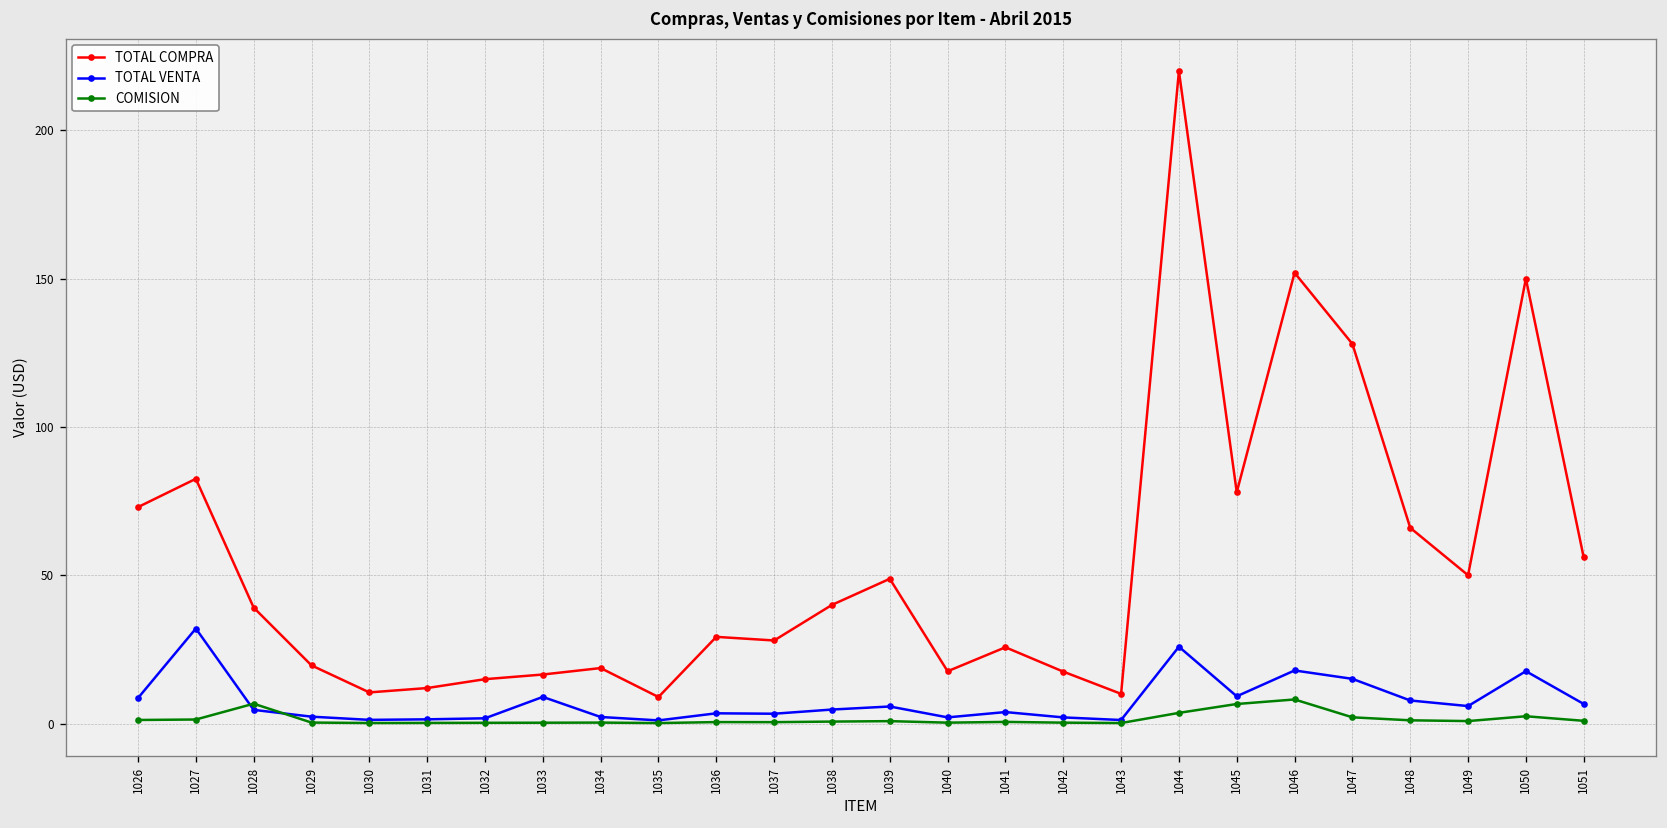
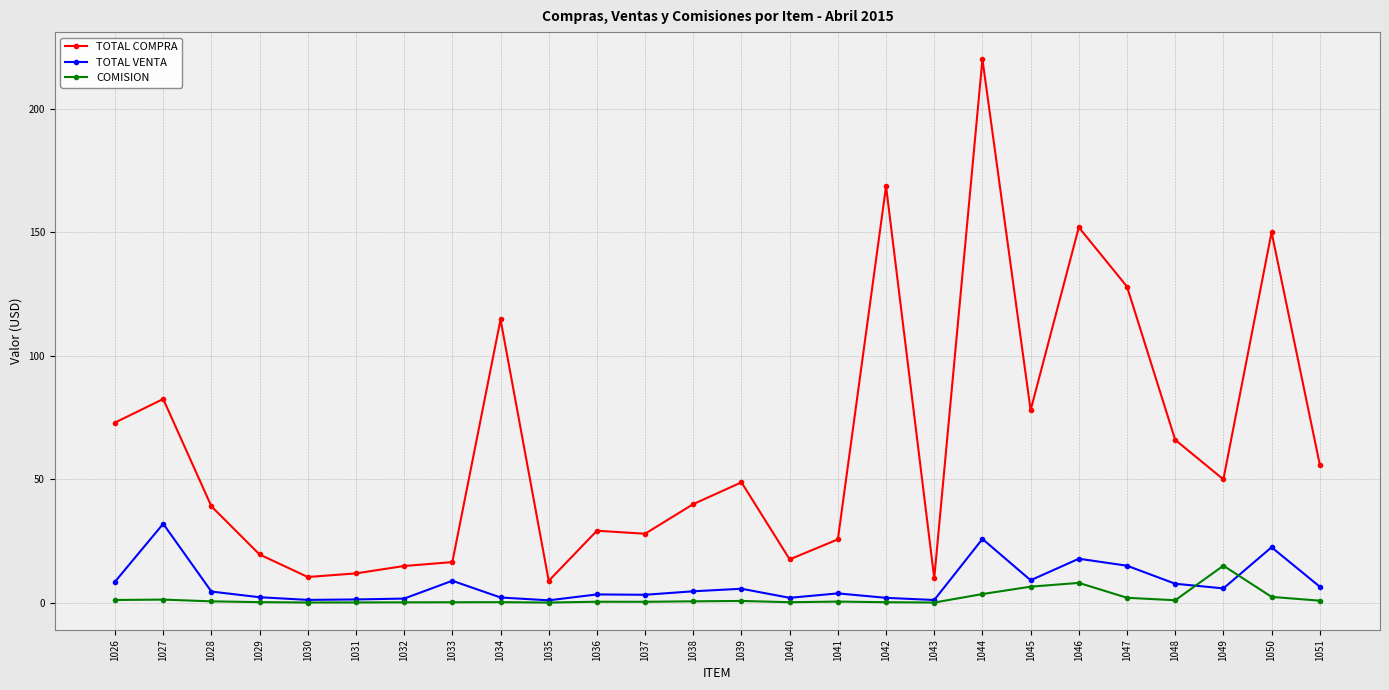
  {
    "TOTAL COMPRA": {
      "1026": 73,
      "1027": 83,
      "1028": 39,
      "1029": 20,
      "1030": 10,
      "1031": 12,
      "1032": 15,
      "1033": 17,
-     "1034": 19,
+     "1034": 115,
      "1035": 9,
      "1036": 29,
      "1037": 28,
      "1038": 40,
      "1039": 49,
      "1040": 18,
      "1041": 26,
-     "1042": 18,
+     "1042": 169,
      "1043": 10,
      "1044": 220,
      "1045": 78,
      "1046": 152,
      "1047": 128,
      "1048": 66,
      "1049": 50,
      "1050": 150,
      "1051": 56
    },
    "TOTAL VENTA": {
      "1026": 9,
      "1027": 32,
      "1028": 5,
      "1029": 2,
      "1030": 1,
      "1031": 1,
      "1032": 2,
      "1033": 9,
      "1034": 2,
      "1036": 3,
      "1037": 3,
      "1038": 5,
      "1039": 6,
      "1040": 2,
      "1041": 4,
      "1042": 2,
      "1044": 26,
      "1045": 9,
      "1046": 18,
      "1047": 15,
      "1048": 8,
      "1049": 6,
-     "1050": 18,
+     "1050": 23,
      "1051": 7
    },
    "COMISION": {
      "1026": 1,
      "1027": 1,
-     "1028": 7,
+     "1028": 1,
      "1029": 0,
      "1030": 0,
      "1031": 0,
      "1032": 0,
      "1033": 0,
      "1034": 0,
      "1036": 0,
      "1037": 0,
      "1038": 1,
      "1039": 1,
      "1040": 0,
      "1041": 1,
      "1042": 0,
      "1044": 4,
      "1045": 7,
      "1046": 8,
      "1047": 2,
      "1048": 1,
-     "1049": 1,
+     "1049": 15,
      "1050": 2,
      "1051": 1
    }
  }
